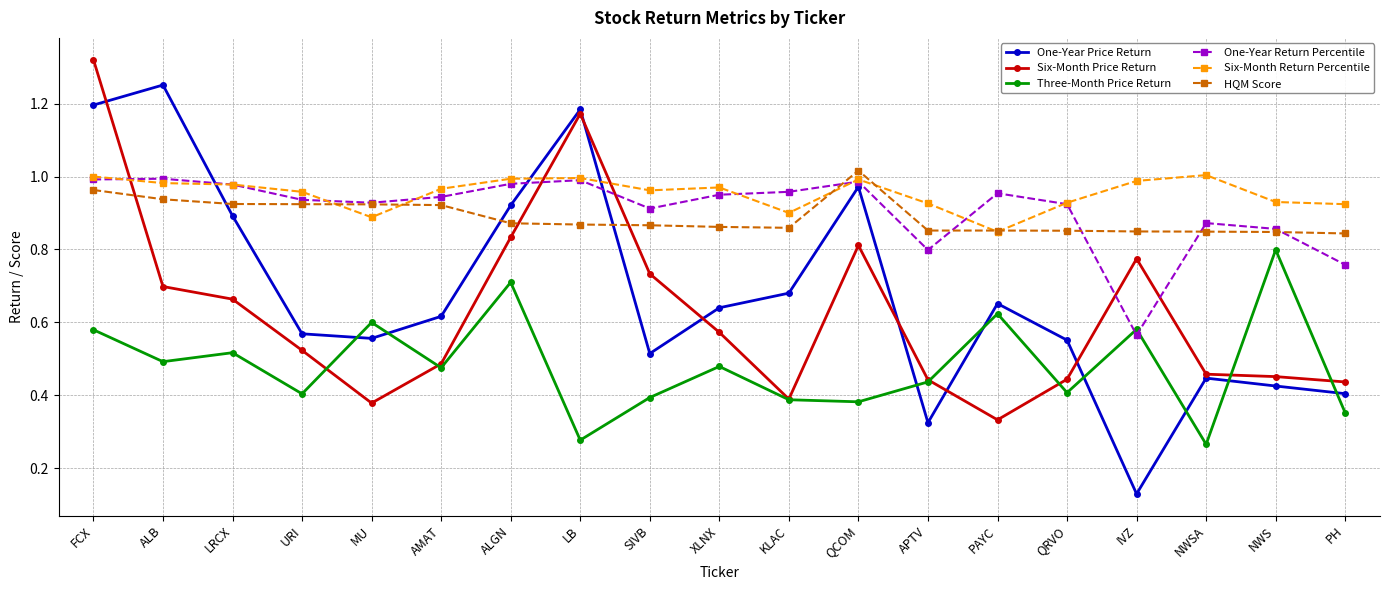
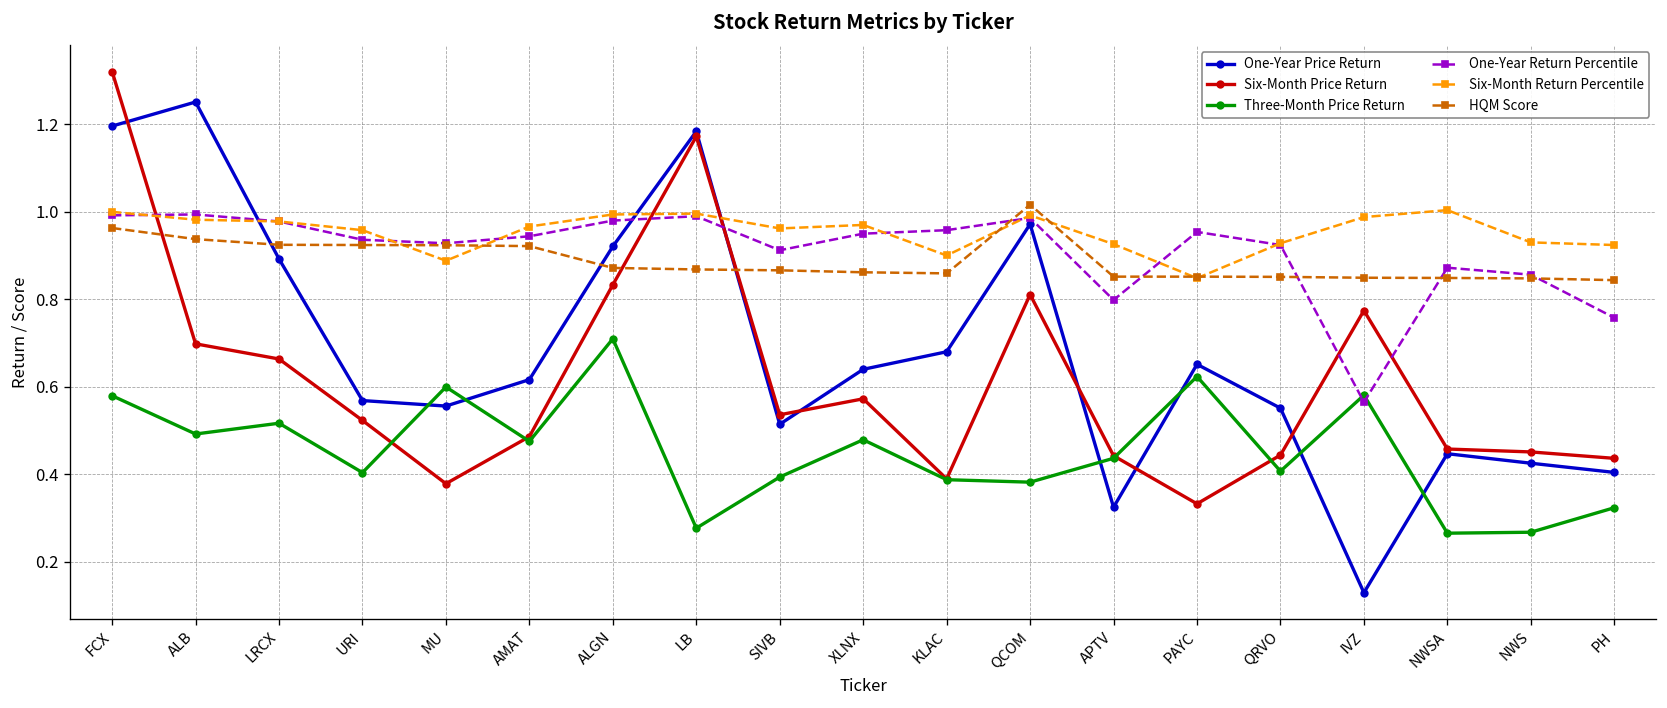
  {
    "One-Year Price Return": {
      "FCX": 1.20,
      "ALB": 1.25,
      "LRCX": 0.89,
      "URI": 0.57,
      "MU": 0.56,
      "AMAT": 0.62,
      "ALGN": 0.92,
      "LB": 1.18,
      "SIVB": 0.51,
      "XLNX": 0.64,
      "KLAC": 0.68,
      "QCOM": 0.97,
      "APTV": 0.32,
      "PAYC": 0.65,
      "QRVO": 0.55,
      "IVZ": 0.13,
      "NWSA": 0.45,
      "NWS": 0.43,
      "PH": 0.40
    },
    "Six-Month Price Return": {
      "FCX": 1.32,
      "ALB": 0.70,
      "LRCX": 0.66,
      "URI": 0.52,
      "MU": 0.38,
      "AMAT": 0.49,
      "ALGN": 0.83,
      "LB": 1.17,
-     "SIVB": 0.73,
+     "SIVB": 0.54,
      "XLNX": 0.57,
      "QCOM": 0.81,
      "PAYC": 0.33,
      "QRVO": 0.44,
      "IVZ": 0.77,
      "NWSA": 0.46,
      "NWS": 0.45,
      "PH": 0.44
    },
    "Three-Month Price Return": {
      "FCX": 0.58,
      "ALB": 0.49,
      "LRCX": 0.52,
      "URI": 0.40,
      "MU": 0.60,
      "AMAT": 0.48,
      "ALGN": 0.71,
      "LB": 0.28,
      "SIVB": 0.39,
      "XLNX": 0.48,
      "QCOM": 0.38,
      "PAYC": 0.62,
      "QRVO": 0.41,
      "IVZ": 0.58,
      "NWSA": 0.27,
-     "NWS": 0.80,
-     "PH": 0.35
+     "NWS": 0.27,
+     "PH": 0.32
    },
    "One-Year Return Percentile": {
      "FCX": 0.99,
      "ALB": 0.99,
      "URI": 0.94,
      "AMAT": 0.94,
      "ALGN": 0.98,
      "SIVB": 0.91,
      "XLNX": 0.95,
      "KLAC": 0.96,
      "APTV": 0.80,
      "PAYC": 0.95,
      "IVZ": 0.56,
      "NWSA": 0.87,
      "NWS": 0.86,
      "PH": 0.76
    },
    "Six-Month Return Percentile": {
      "FCX": 1.00,
      "ALB": 0.98,
      "URI": 0.96,
      "MU": 0.89,
      "AMAT": 0.97,
      "ALGN": 0.99,
      "SIVB": 0.96,
      "XLNX": 0.97,
      "KLAC": 0.90,
      "APTV": 0.93,
      "IVZ": 0.99,
      "NWSA": 1.00,
      "NWS": 0.93,
      "PH": 0.92
    },
    "HQM Score": {
      "FCX": 0.96,
      "ALB": 0.94,
      "LRCX": 0.92,
      "URI": 0.92,
      "AMAT": 0.92,
      "ALGN": 0.87,
      "LB": 0.87,
      "SIVB": 0.87,
      "XLNX": 0.86,
      "KLAC": 0.86,
      "QCOM": 1.02,
      "APTV": 0.85,
      "QRVO": 0.85,
      "IVZ": 0.85,
      "NWSA": 0.85,
      "NWS": 0.85,
      "PH": 0.84
    }
  }
